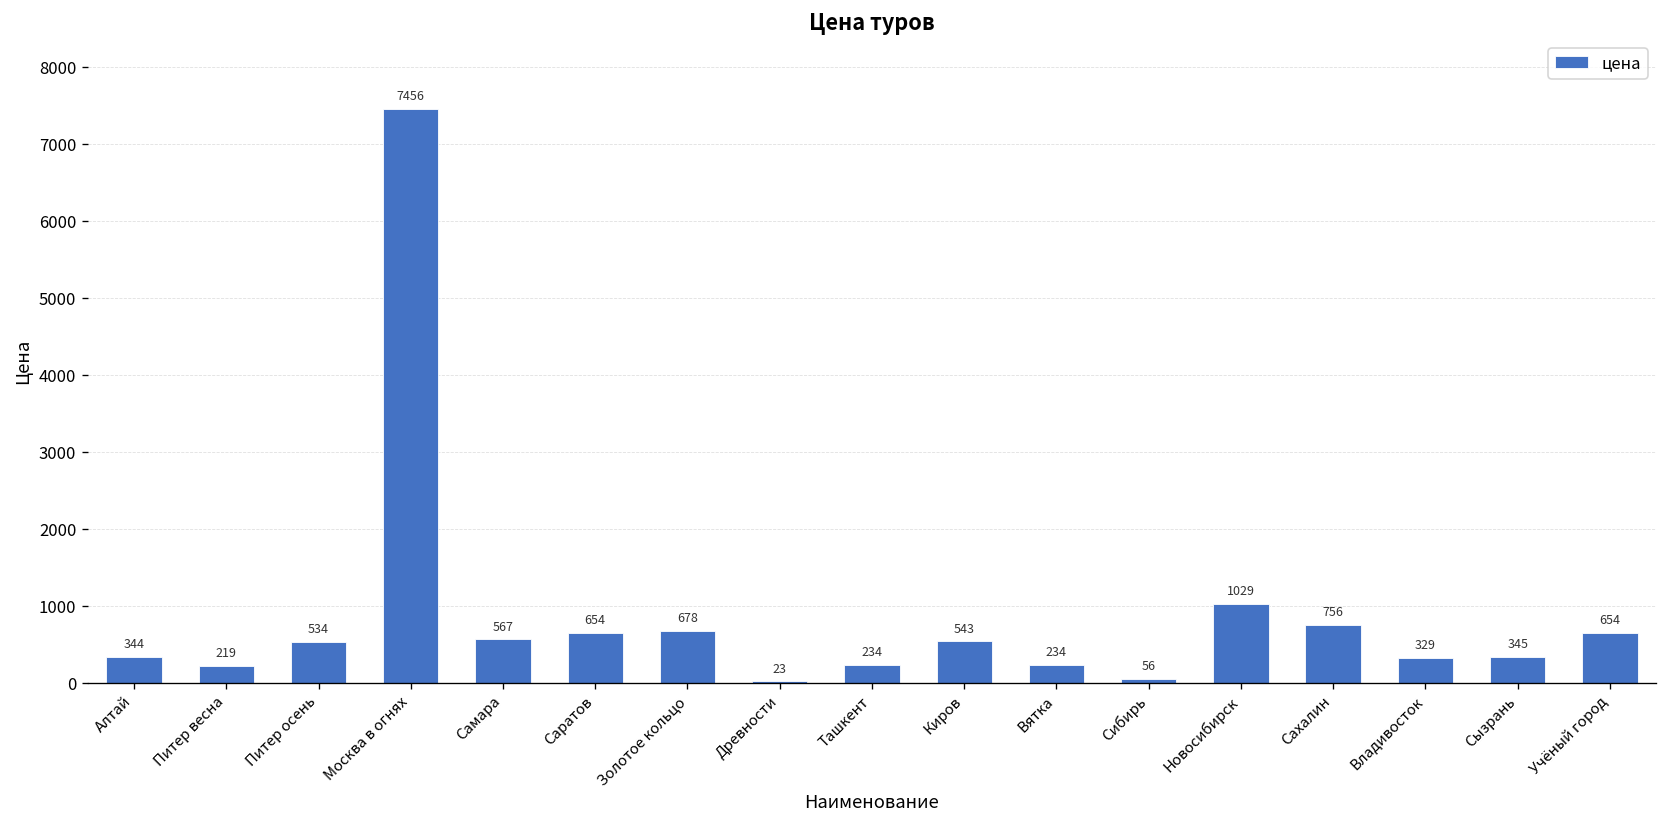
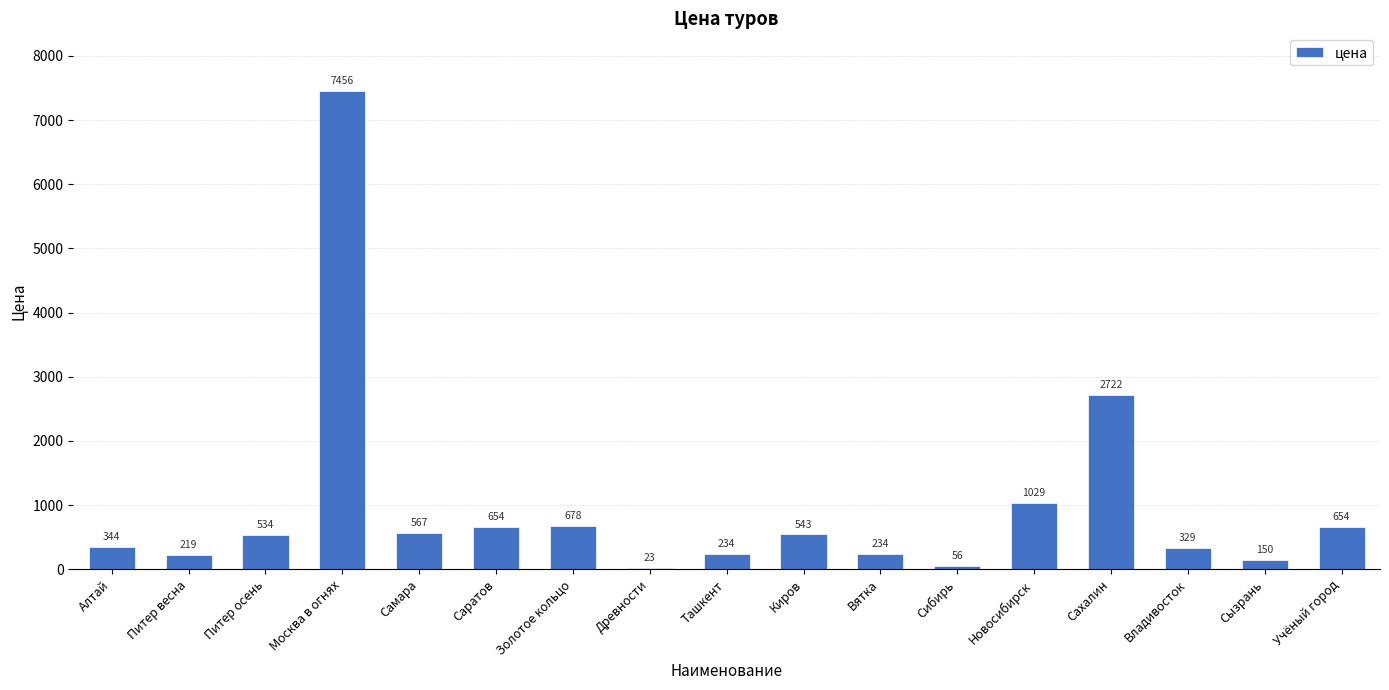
  {
    "Алтай": 344,
    "Питер весна": 219,
    "Питер осень": 534,
    "Москва в огнях": 7456,
    "Самара": 567,
    "Саратов": 654,
    "Золотое кольцо": 678,
    "Древности": 23,
    "Ташкент": 234,
    "Киров": 543,
    "Вятка": 234,
    "Сибирь": 56,
    "Новосибирск": 1029,
-   "Сахалин": 756,
+   "Сахалин": 2722,
    "Владивосток": 329,
-   "Сызрань": 345,
+   "Сызрань": 150,
    "Учёный город": 654
  }
